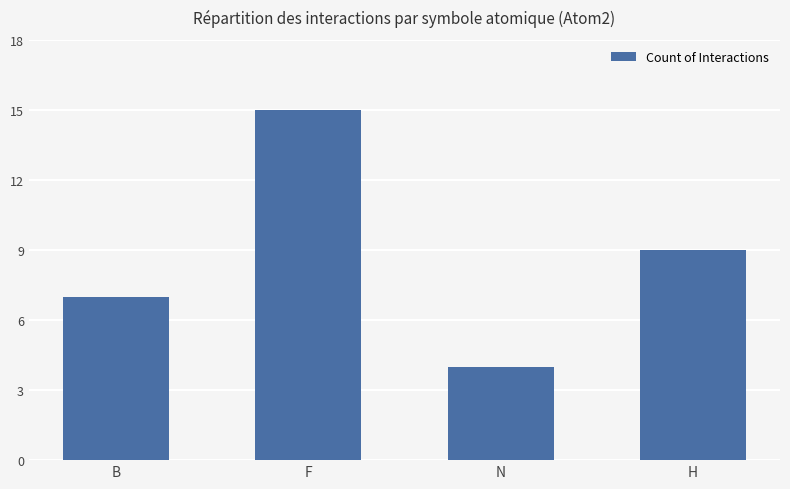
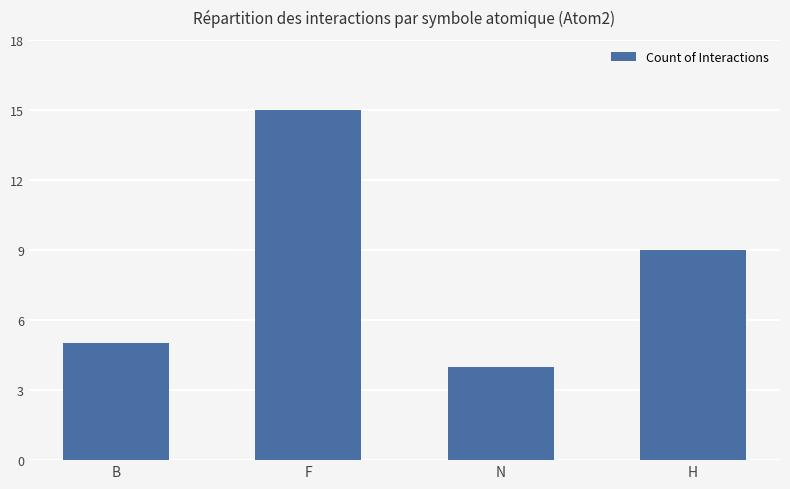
  {
-   "B": 7,
+   "B": 5,
    "F": 15,
    "N": 4,
    "H": 9
  }
